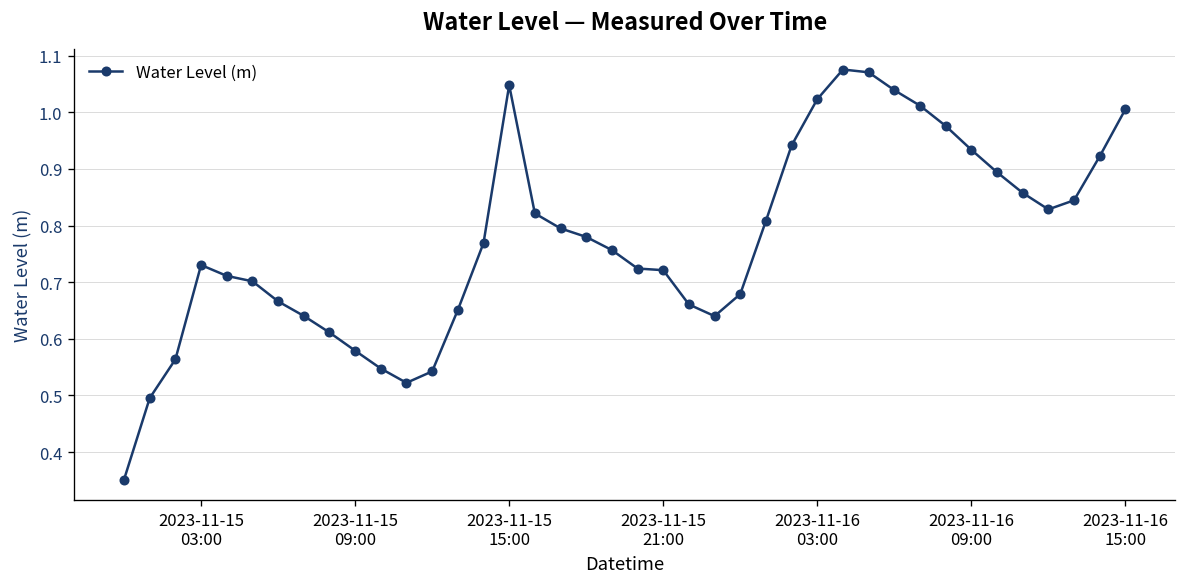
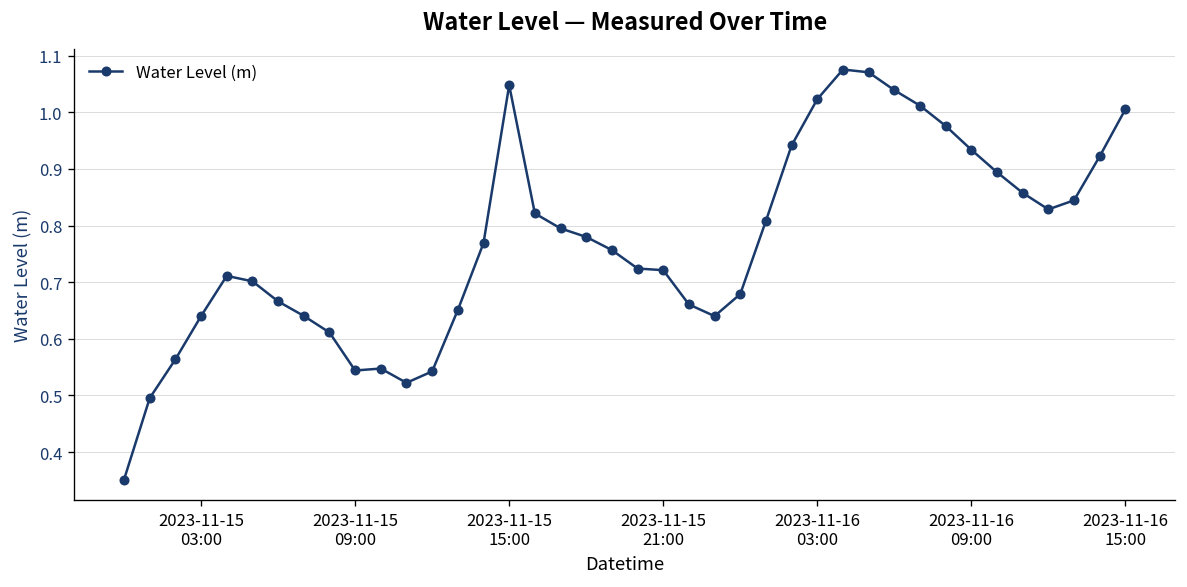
  {
-   "2023-11-15 03:00": 0.73,
-   "2023-11-15 09:00": 0.58,
+   "2023-11-15 03:00": 0.64,
+   "2023-11-15 09:00": 0.54,
    "2023-11-15 15:00": 1.05,
    "2023-11-15 21:00": 0.72,
    "2023-11-16 03:00": 1.02,
    "2023-11-16 09:00": 0.93,
    "2023-11-16 15:00": 1.01
  }
